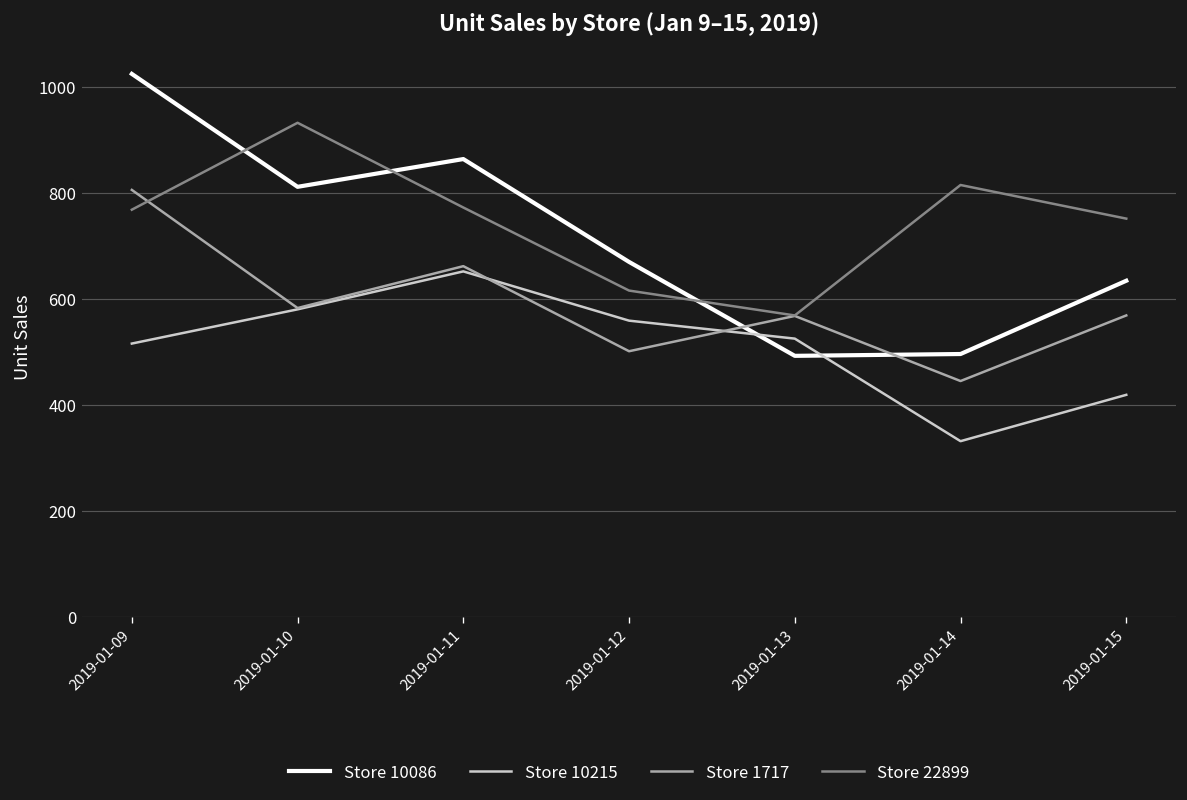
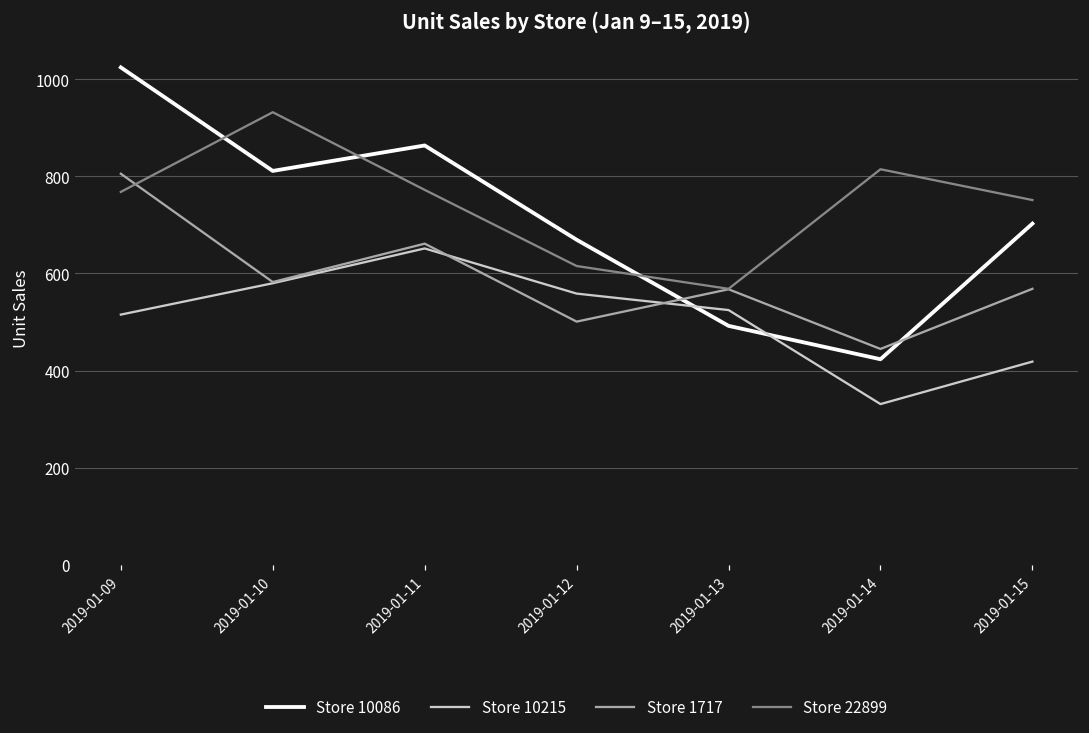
  {
    "Store 10086": {
      "2019-01-09": 1020,
      "2019-01-10": 810,
      "2019-01-11": 860,
      "2019-01-12": 670,
      "2019-01-13": 490,
-     "2019-01-14": 500,
-     "2019-01-15": 630
+     "2019-01-14": 420,
+     "2019-01-15": 700
    }
  }
